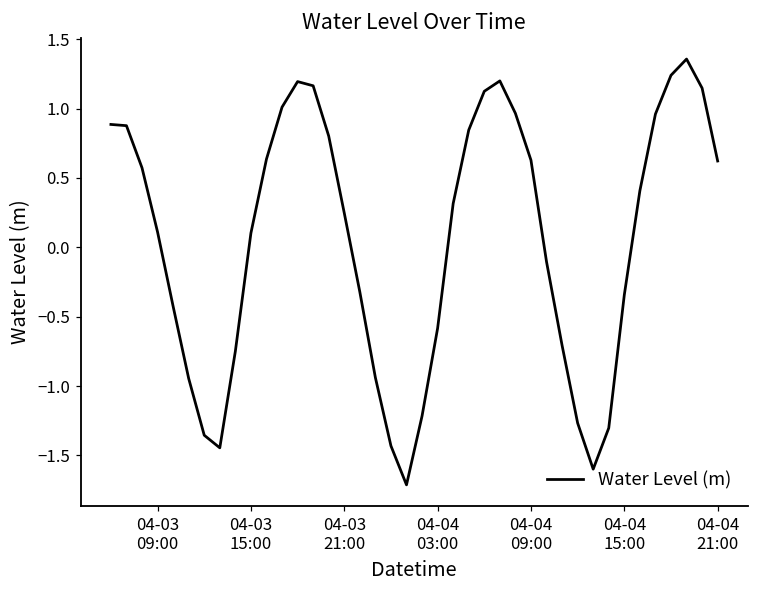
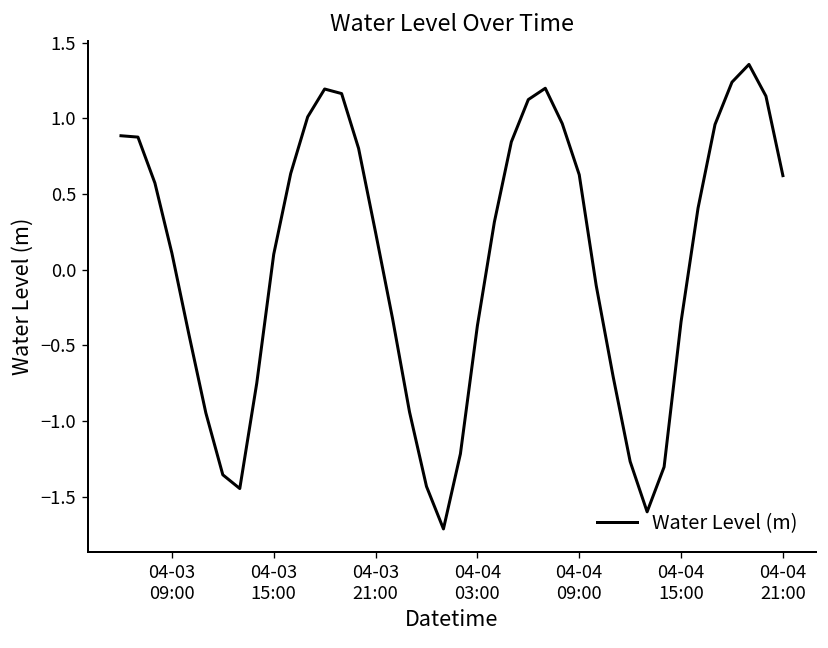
  {
    "04-03 09:00": 0.11,
    "04-03 15:00": 0.10,
    "04-03 21:00": 0.25,
-   "04-04 03:00": -0.58,
+   "04-04 03:00": -0.37,
    "04-04 09:00": 0.63,
    "04-04 15:00": -0.34,
    "04-04 21:00": 0.62
  }
